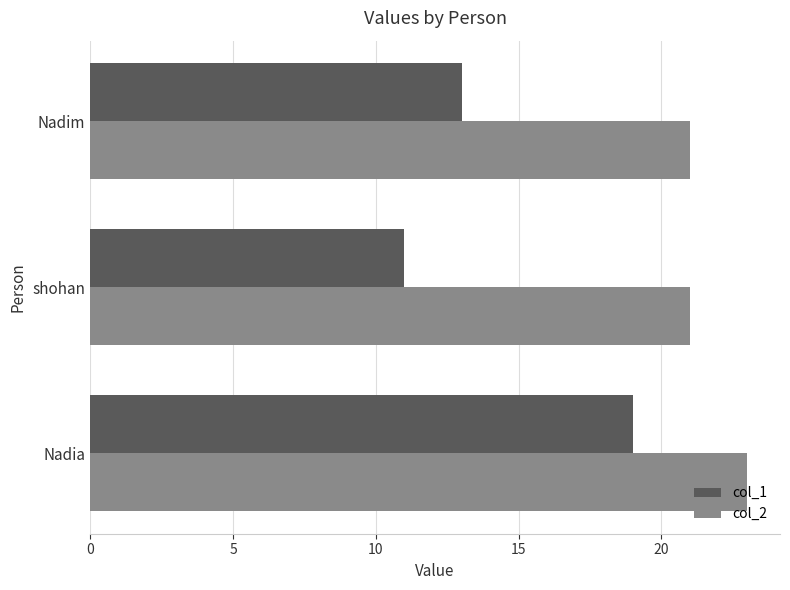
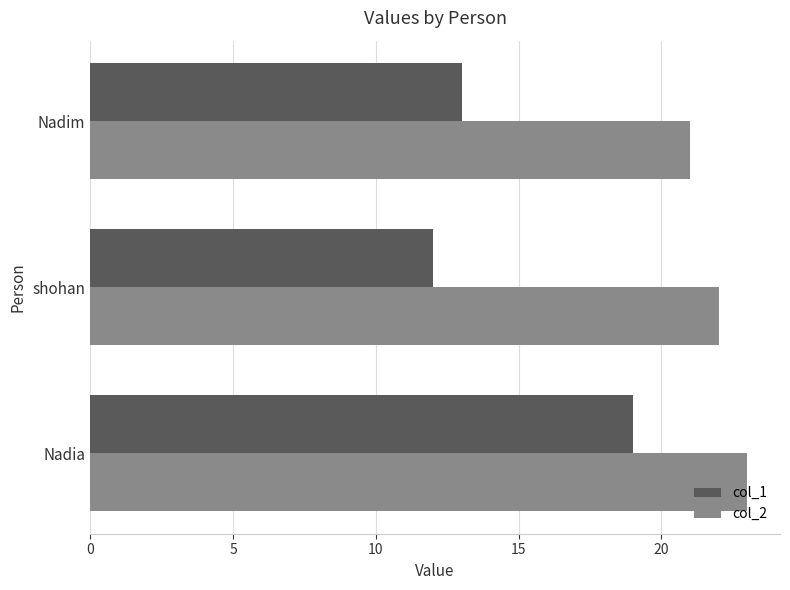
  {
    "col_1": {
      "Nadim": 13,
-     "shohan": 11,
+     "shohan": 12,
      "Nadia": 19
    },
    "col_2": {
      "Nadim": 21,
-     "shohan": 21,
+     "shohan": 22,
      "Nadia": 23
    }
  }
